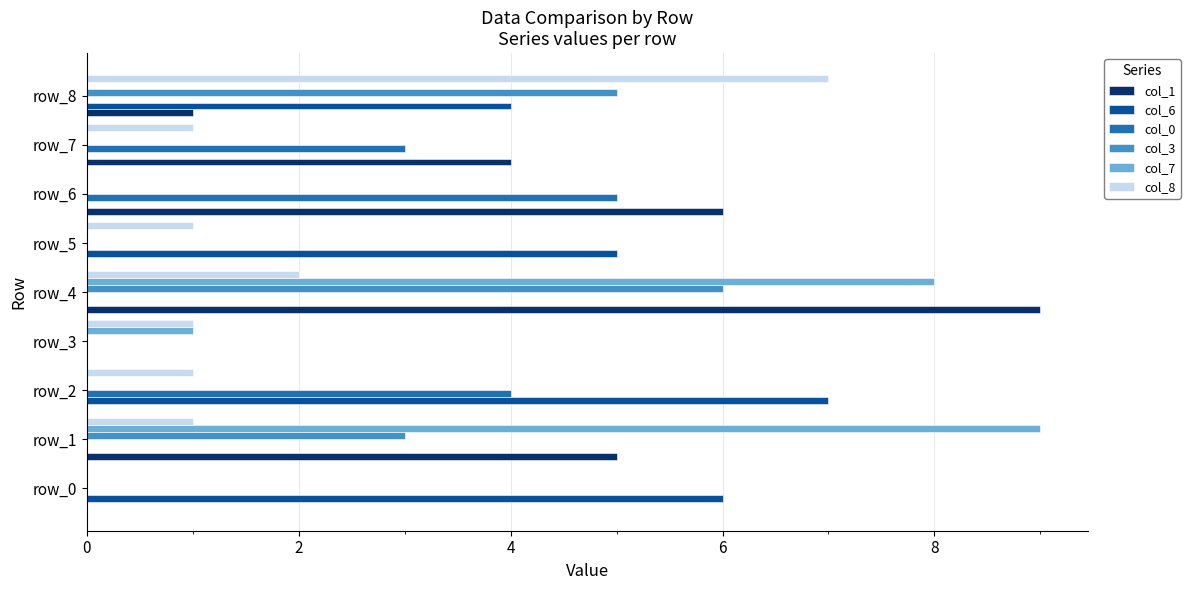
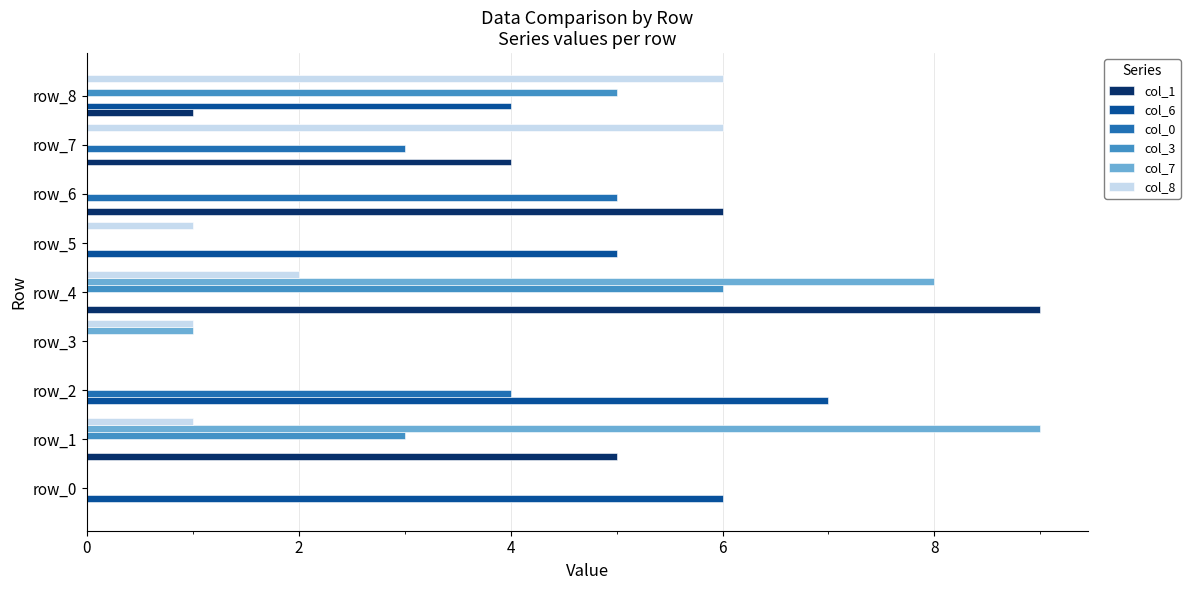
  {
    "col_8": {
-     "row_8": 7,
-     "row_7": 1,
+     "row_8": 6,
+     "row_7": 6,
      "row_6": 0,
      "row_5": 1,
      "row_4": 2,
      "row_3": 1,
-     "row_2": 1,
+     "row_2": 0,
      "row_1": 1,
      "row_0": 0
    }
  }
